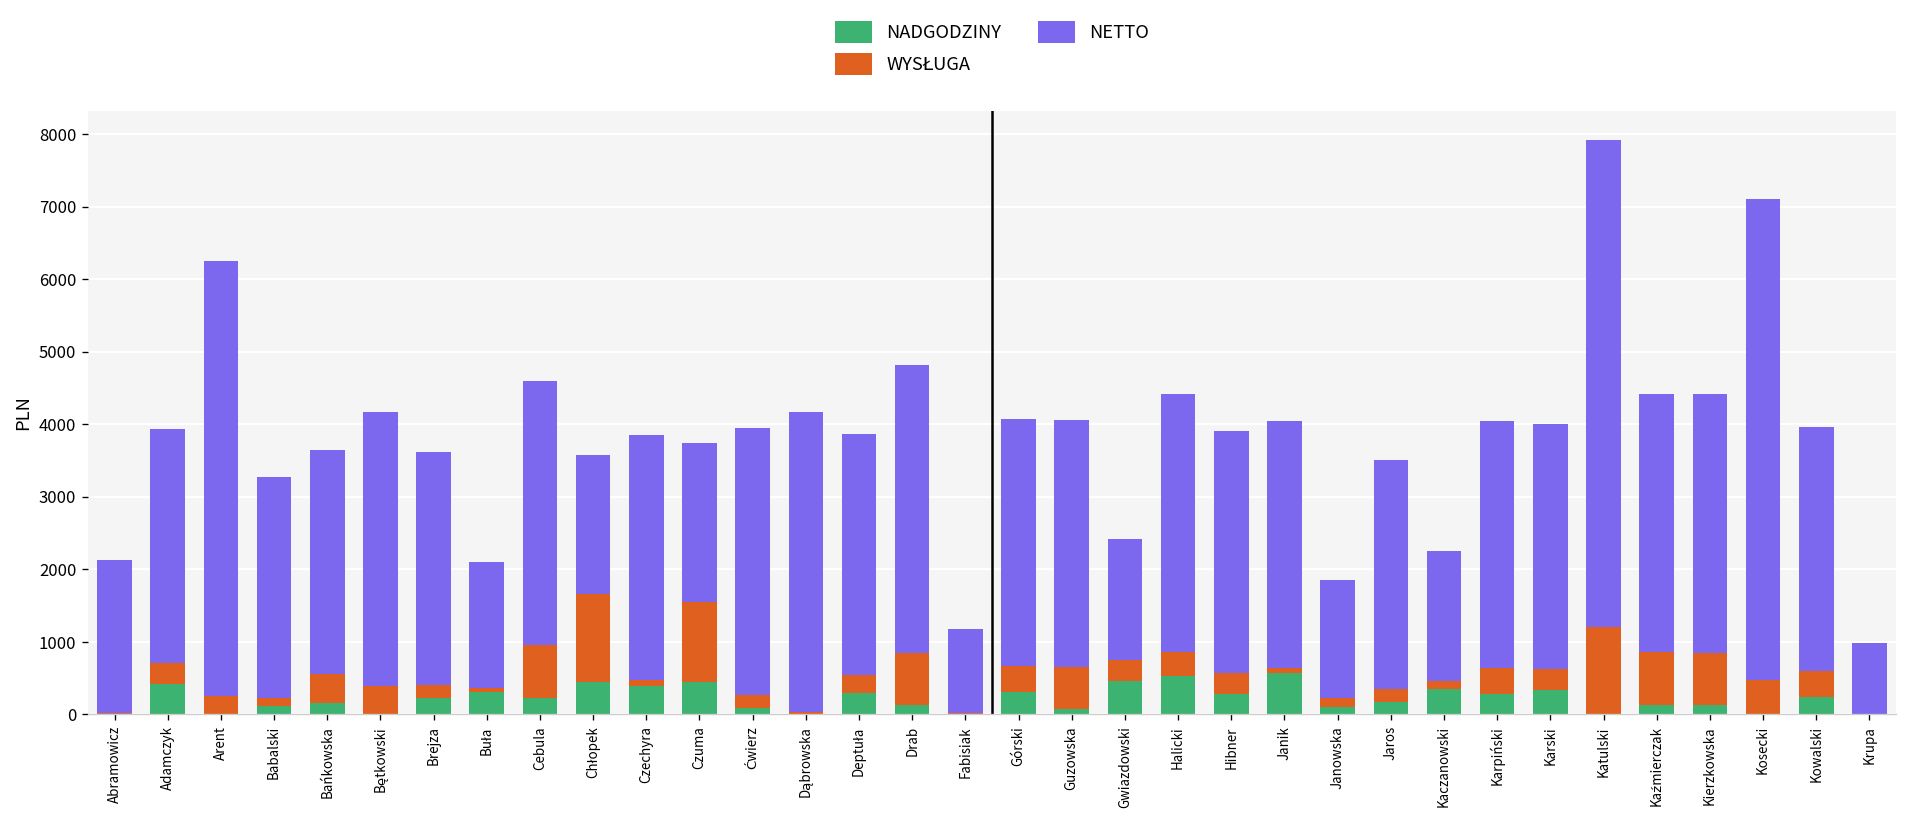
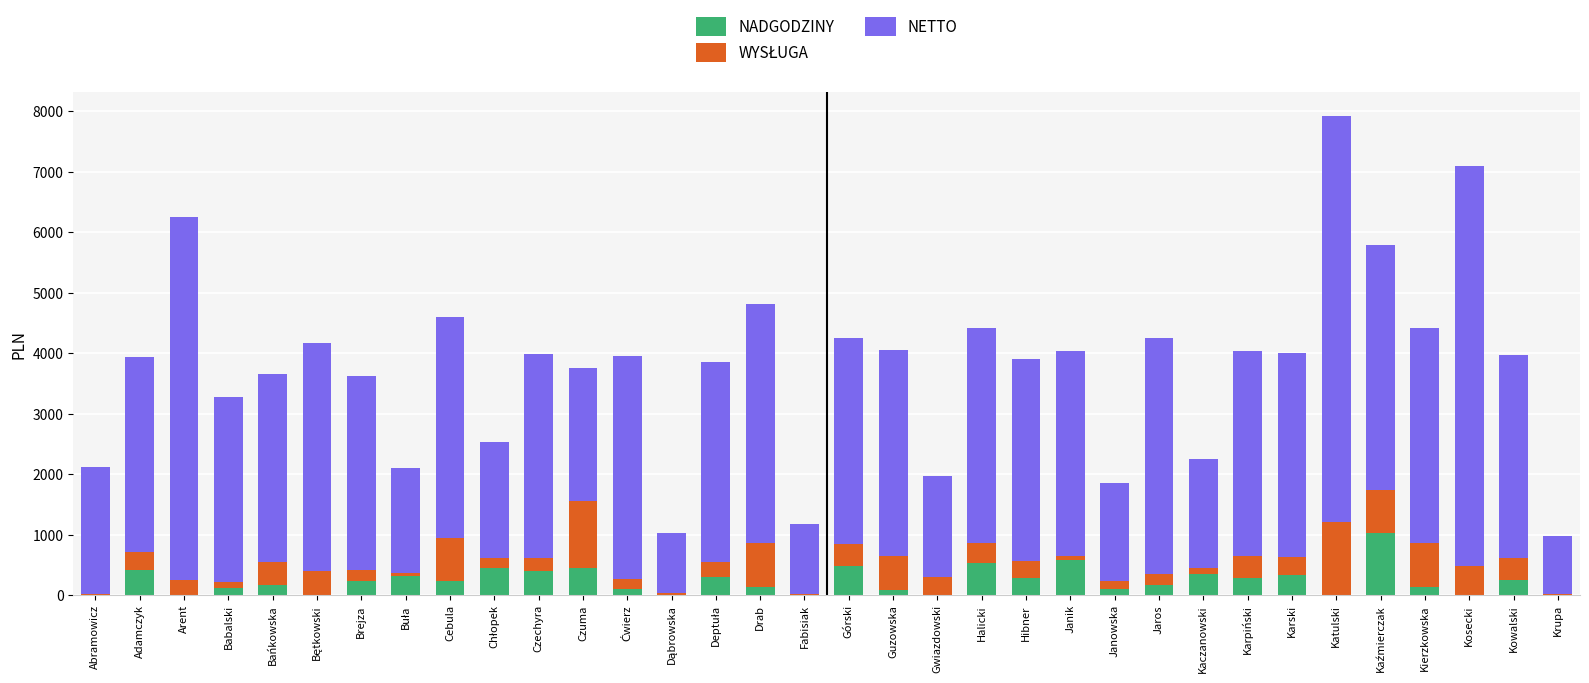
  {
    "NADGODZINY": {
      "Abramowicz": 0,
      "Adamczyk": 400,
      "Arent": 0,
      "Babalski": 100,
      "Bańkowska": 200,
      "Bętkowski": 0,
      "Brejza": 200,
      "Buła": 300,
      "Cebula": 200,
      "Chłopek": 400,
      "Czechyra": 400,
      "Czuma": 400,
      "Ćwierz": 100,
      "Dąbrowska": 0,
      "Deptuła": 300,
      "Drab": 100,
      "Fabisiak": 0,
-     "Górski": 300,
+     "Górski": 500,
      "Guzowska": 100,
-     "Gwiazdowski": 500,
+     "Gwiazdowski": 0,
      "Halicki": 500,
      "Hibner": 300,
      "Janik": 600,
      "Janowska": 100,
      "Jaros": 200,
      "Kaczanowski": 300,
      "Karpiński": 300,
      "Karski": 300,
      "Katulski": 0,
-     "Kaźmierczak": 100,
+     "Kaźmierczak": 1000,
      "Kierzkowska": 100,
      "Kosecki": 0,
      "Kowalski": 200,
      "Krupa": 0
    },
    "WYSŁUGA": {
      "Adamczyk": 300,
      "Arent": 300,
      "Babalski": 100,
      "Bańkowska": 400,
      "Bętkowski": 400,
      "Brejza": 200,
      "Buła": 100,
      "Cebula": 700,
-     "Chłopek": 1200,
-     "Czechyra": 100,
+     "Chłopek": 200,
+     "Czechyra": 200,
      "Czuma": 1100,
      "Ćwierz": 200,
      "Deptuła": 300,
      "Drab": 700,
      "Górski": 400,
      "Guzowska": 600,
      "Gwiazdowski": 300,
      "Halicki": 300,
      "Hibner": 300,
      "Janik": 100,
      "Janowska": 100,
      "Jaros": 200,
      "Kaczanowski": 100,
      "Karpiński": 400,
      "Karski": 300,
      "Katulski": 1200,
      "Kaźmierczak": 700,
      "Kierzkowska": 700,
      "Kosecki": 500,
      "Kowalski": 400
    },
    "NETTO": {
      "Abramowicz": 2100,
      "Adamczyk": 3200,
      "Arent": 6000,
      "Babalski": 3100,
      "Bańkowska": 3100,
      "Bętkowski": 3800,
      "Brejza": 3200,
      "Buła": 1700,
      "Cebula": 3600,
      "Chłopek": 1900,
      "Czechyra": 3400,
      "Czuma": 2200,
      "Ćwierz": 3700,
-     "Dąbrowska": 4100,
+     "Dąbrowska": 1000,
      "Deptuła": 3300,
      "Drab": 4000,
      "Fabisiak": 1100,
      "Górski": 3400,
      "Guzowska": 3400,
      "Gwiazdowski": 1700,
      "Halicki": 3600,
      "Hibner": 3300,
      "Janik": 3400,
      "Janowska": 1600,
-     "Jaros": 3200,
+     "Jaros": 3900,
      "Kaczanowski": 1800,
      "Karpiński": 3400,
      "Karski": 3400,
      "Katulski": 6700,
-     "Kaźmierczak": 3600,
+     "Kaźmierczak": 4000,
      "Kierzkowska": 3600,
      "Kosecki": 6600,
      "Kowalski": 3400,
      "Krupa": 1000
    }
  }
